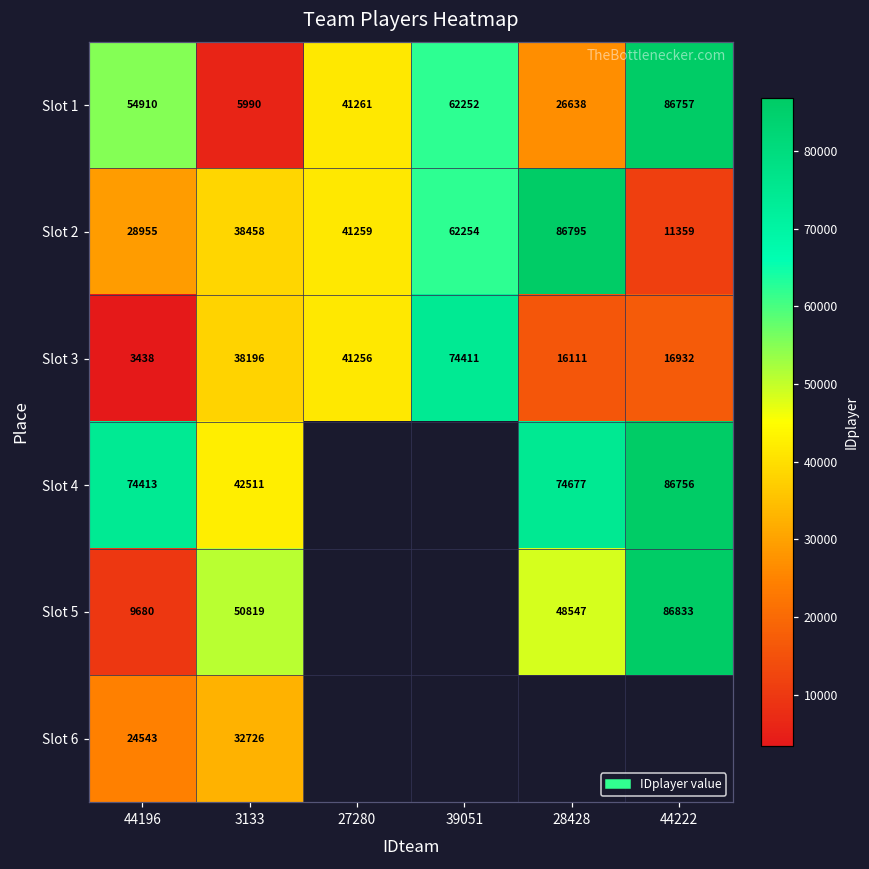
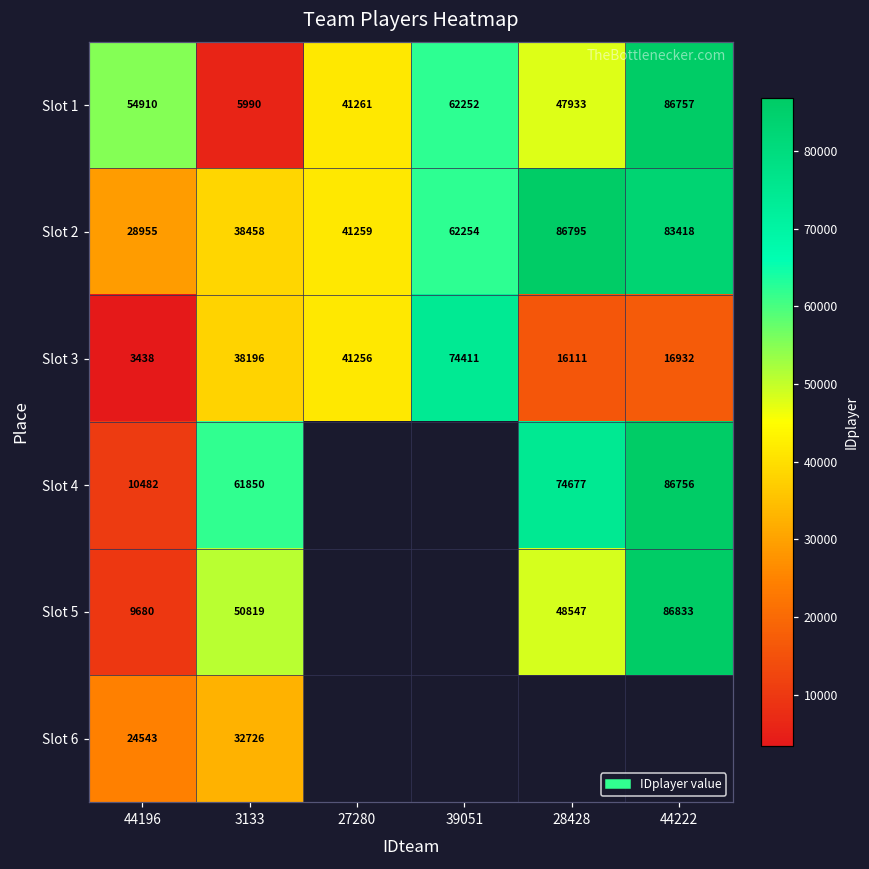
  {
    "Slot 1": {
      "44196": 54910,
      "3133": 5990,
      "27280": 41261,
      "39051": 62252,
-     "28428": 26638
+     "28428": 47933
    },
    "Slot 2": {
      "44196": 28955,
      "3133": 38458,
      "27280": 41259,
      "39051": 62254,
      "28428": 86795,
-     "44222": 11359
+     "44222": 83418
    },
    "Slot 3": {
      "44196": 3438,
      "3133": 38196,
      "27280": 41256,
      "39051": 74411,
      "28428": 16111,
      "44222": 16932
    },
    "Slot 4": {
-     "44196": 74413,
-     "3133": 42511,
+     "44196": 10482,
+     "3133": 61850,
      "28428": 74677,
      "44222": 86756
    },
    "Slot 5": {
      "44196": 9680,
      "3133": 50819,
      "28428": 48547,
      "44222": 86833
    },
    "Slot 6": {
      "44196": 24543,
      "3133": 32726
    }
  }
